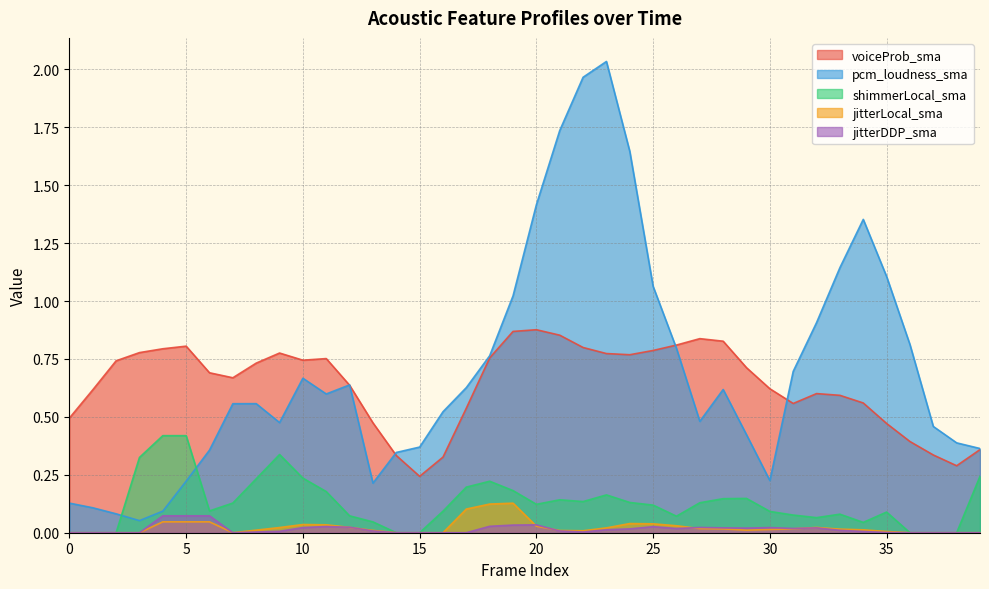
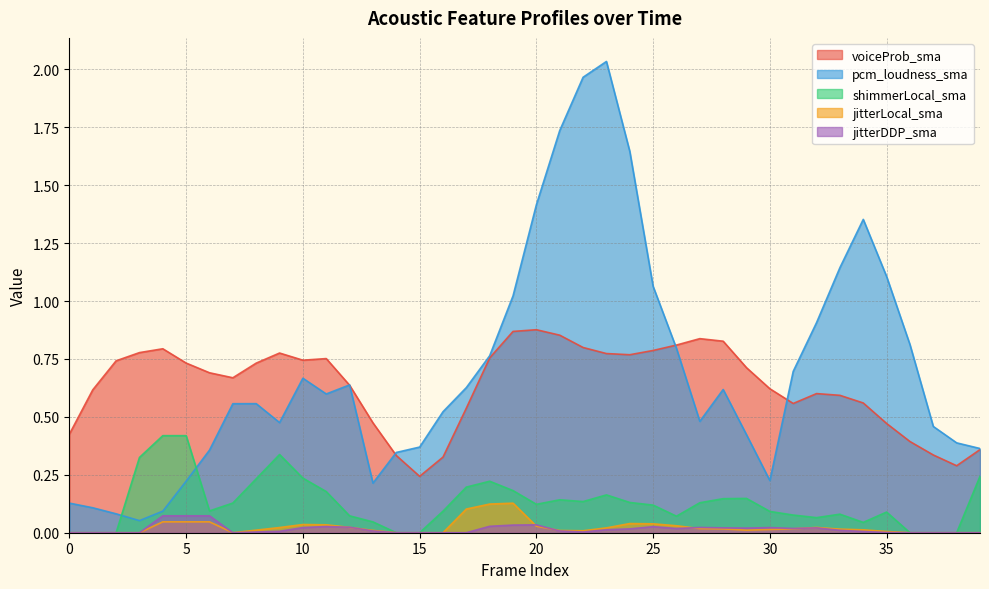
  {
    "voiceProb_sma": {
-     "0": 0.49,
-     "5": 0.81,
+     "0": 0.43,
+     "5": 0.73,
      "10": 0.74,
      "15": 0.24,
      "20": 0.88,
      "25": 0.79,
      "30": 0.62,
      "35": 0.47
    },
    "pcm_loudness_sma": {
      "0": 0.13,
      "5": 0.22,
      "10": 0.67,
      "15": 0.37,
      "20": 1.42,
      "25": 1.06,
      "30": 0.23,
      "35": 1.11
    },
    "shimmerLocal_sma": {
      "5": 0.42,
      "10": 0.24,
      "20": 0.12,
      "25": 0.12,
      "30": 0.09,
      "35": 0.09
    },
    "jitterLocal_sma": {
      "5": 0.05,
      "10": 0.04,
      "25": 0.04
    },
    "jitterDDP_sma": {
      "5": 0.07,
      "10": 0.02,
      "25": 0.03
    }
  }
